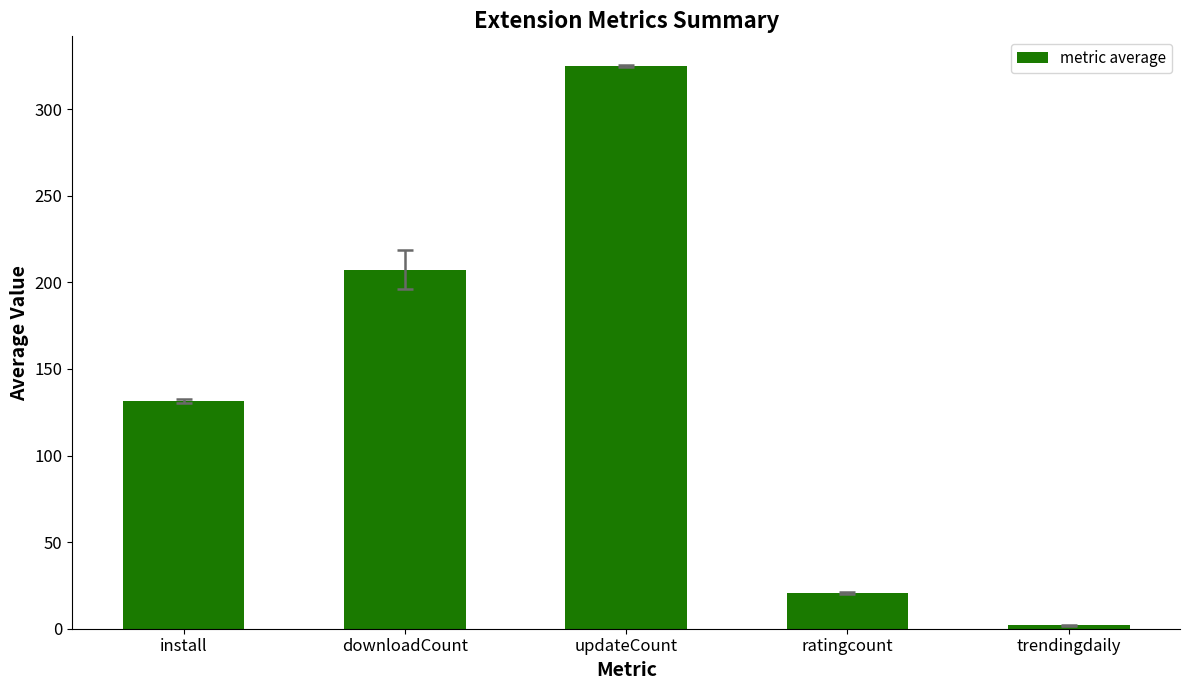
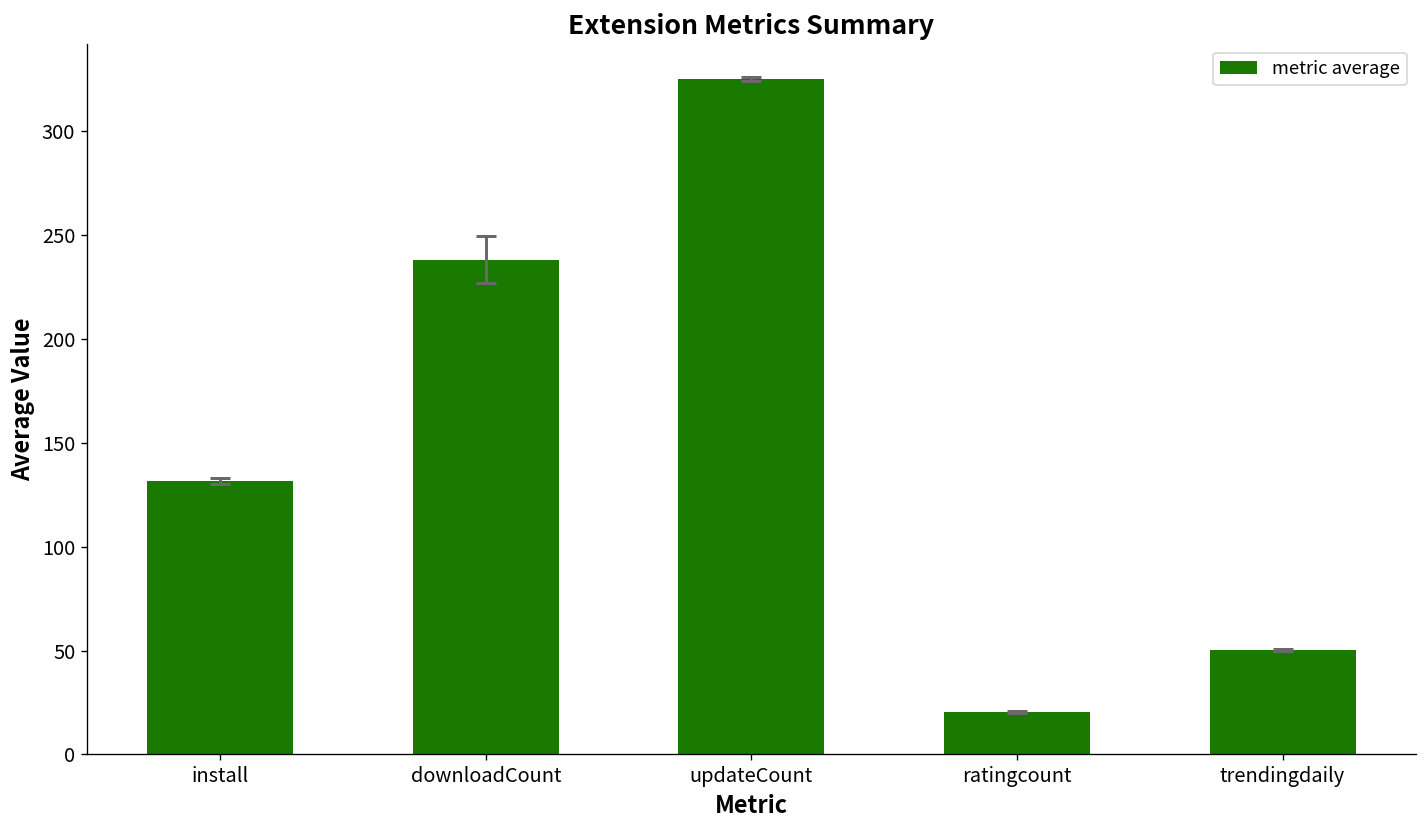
  {
    "metric average": {
      "install": 132,
-     "downloadCount": 207,
+     "downloadCount": 238,
      "updateCount": 325,
      "ratingcount": 21,
-     "trendingdaily": 2
+     "trendingdaily": 50
    }
  }
